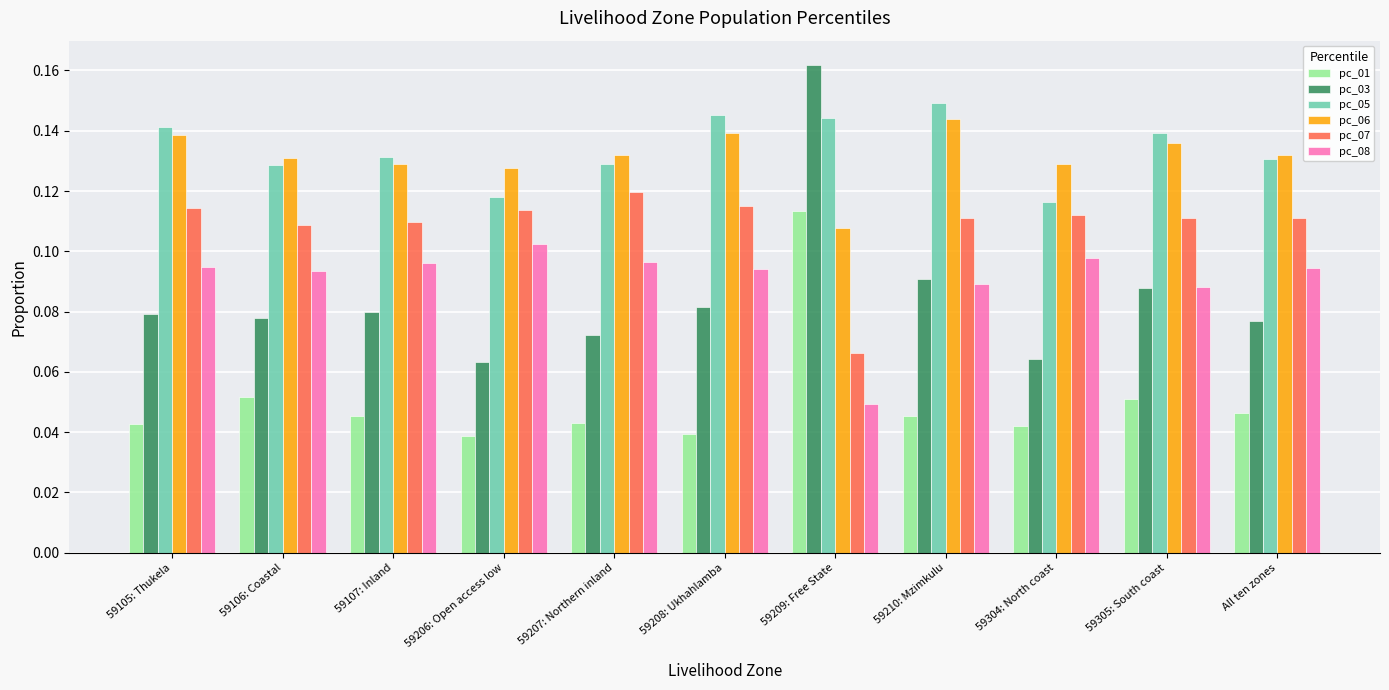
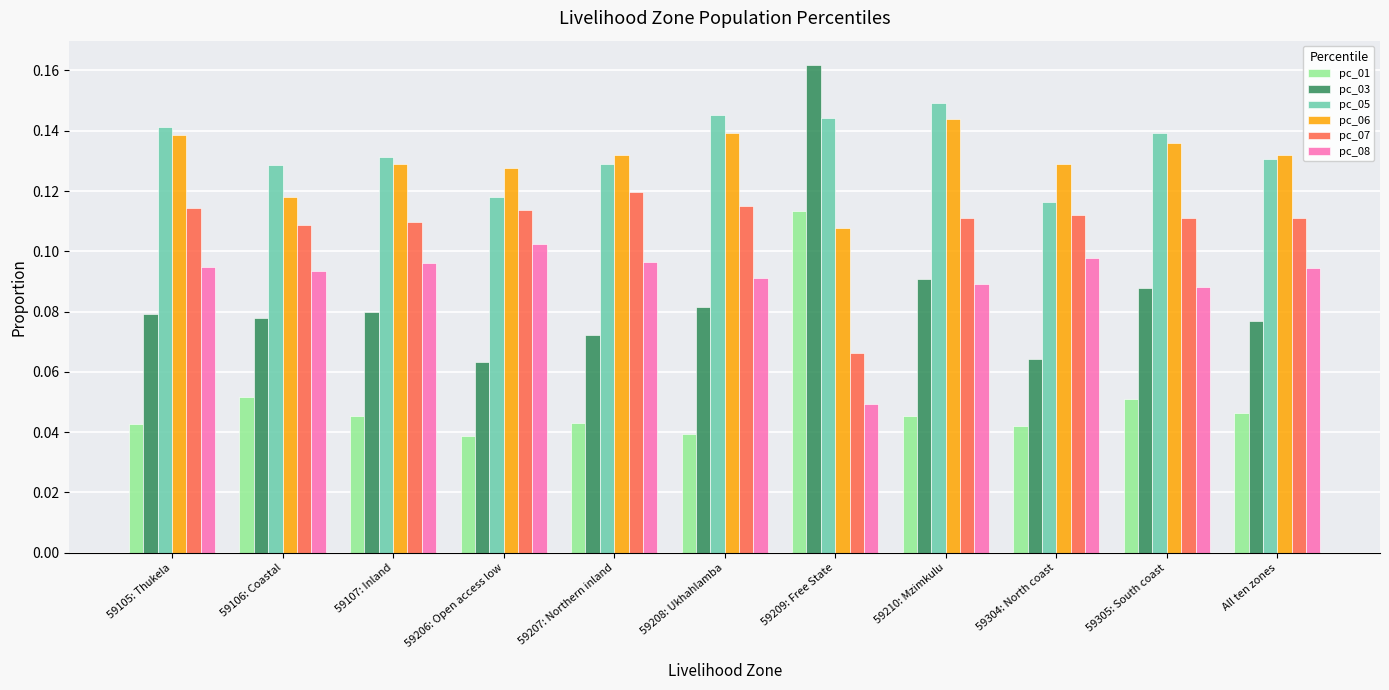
  {
    "pc_03": {
      "59105: Thukela": 0.079,
      "59106: Coastal": 0.078,
      "59107: Inland": 0.080,
      "59206: Open access low": 0.063,
      "59207: Northern inland": 0.072,
      "59208: Ukhahlamba": 0.081,
      "59209: Free State": 0.162,
      "59210: Mzimkulu": 0.091,
      "59304: North coast": 0.064,
      "59305: South coast": 0.088,
      "All ten zones": 0.077
    },
    "pc_06": {
      "59105: Thukela": 0.139,
-     "59106: Coastal": 0.131,
+     "59106: Coastal": 0.118,
      "59107: Inland": 0.129,
      "59206: Open access low": 0.128,
      "59207: Northern inland": 0.132,
      "59208: Ukhahlamba": 0.139,
      "59209: Free State": 0.108,
      "59210: Mzimkulu": 0.144,
      "59304: North coast": 0.129,
      "59305: South coast": 0.136,
      "All ten zones": 0.132
    },
    "pc_07": {
      "59105: Thukela": 0.114,
      "59106: Coastal": 0.109,
      "59107: Inland": 0.110,
      "59206: Open access low": 0.114,
      "59207: Northern inland": 0.120,
      "59208: Ukhahlamba": 0.115,
      "59209: Free State": 0.066,
      "59210: Mzimkulu": 0.111,
      "59304: North coast": 0.112,
      "59305: South coast": 0.111,
      "All ten zones": 0.111
    },
    "pc_08": {
      "59105: Thukela": 0.095,
      "59106: Coastal": 0.093,
      "59107: Inland": 0.096,
      "59206: Open access low": 0.103,
      "59207: Northern inland": 0.097,
-     "59208: Ukhahlamba": 0.094,
+     "59208: Ukhahlamba": 0.091,
      "59209: Free State": 0.049,
      "59210: Mzimkulu": 0.089,
      "59304: North coast": 0.098,
      "59305: South coast": 0.088,
      "All ten zones": 0.095
    }
  }
